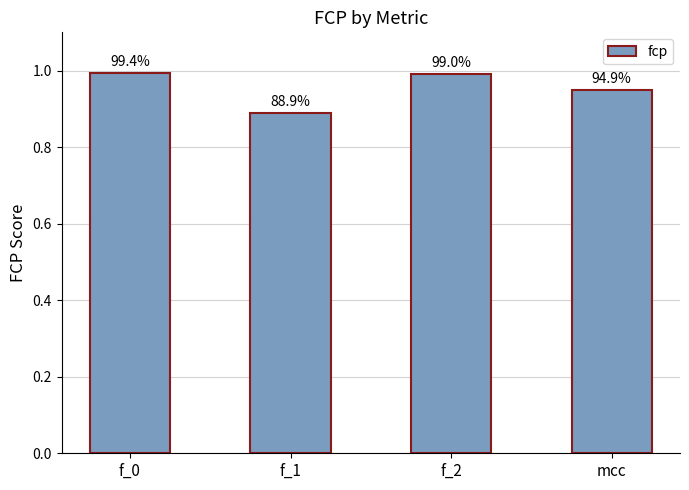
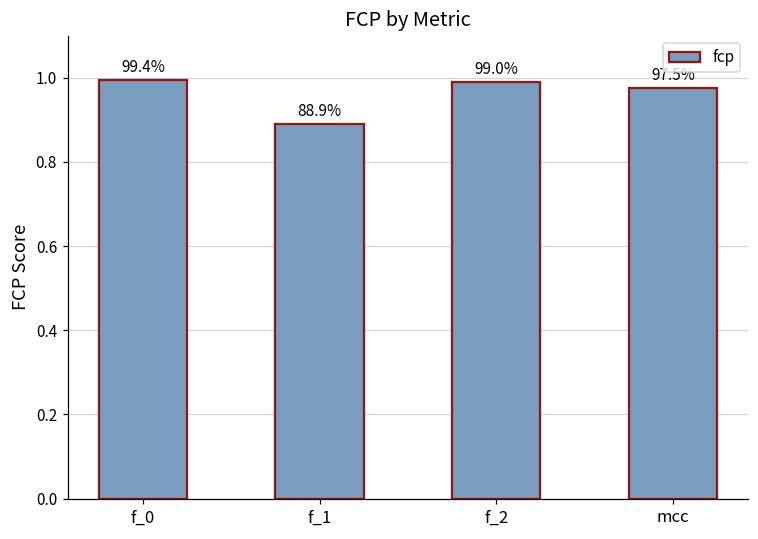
  {
    "f_0": "99.4%",
    "f_1": "88.9%",
    "f_2": "99.0%",
-   "mcc": "94.9%"
+   "mcc": "97.5%"
  }
